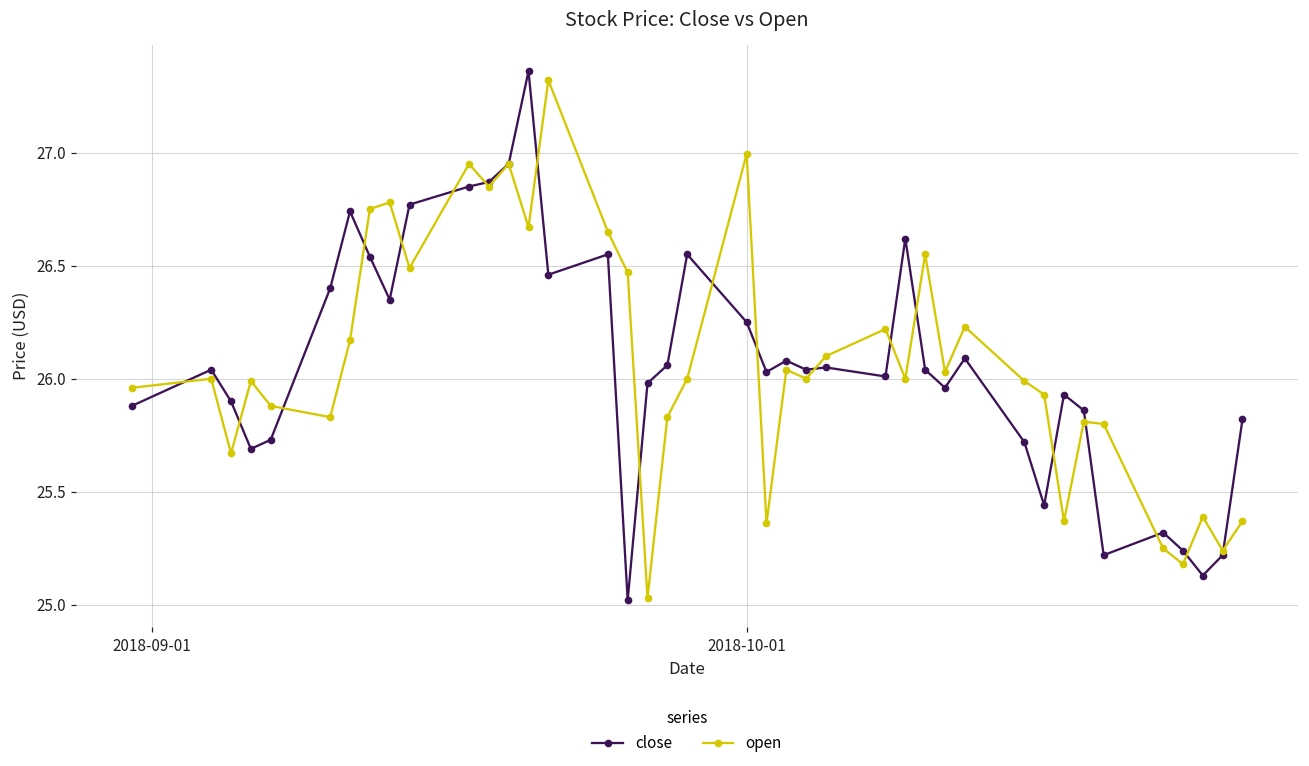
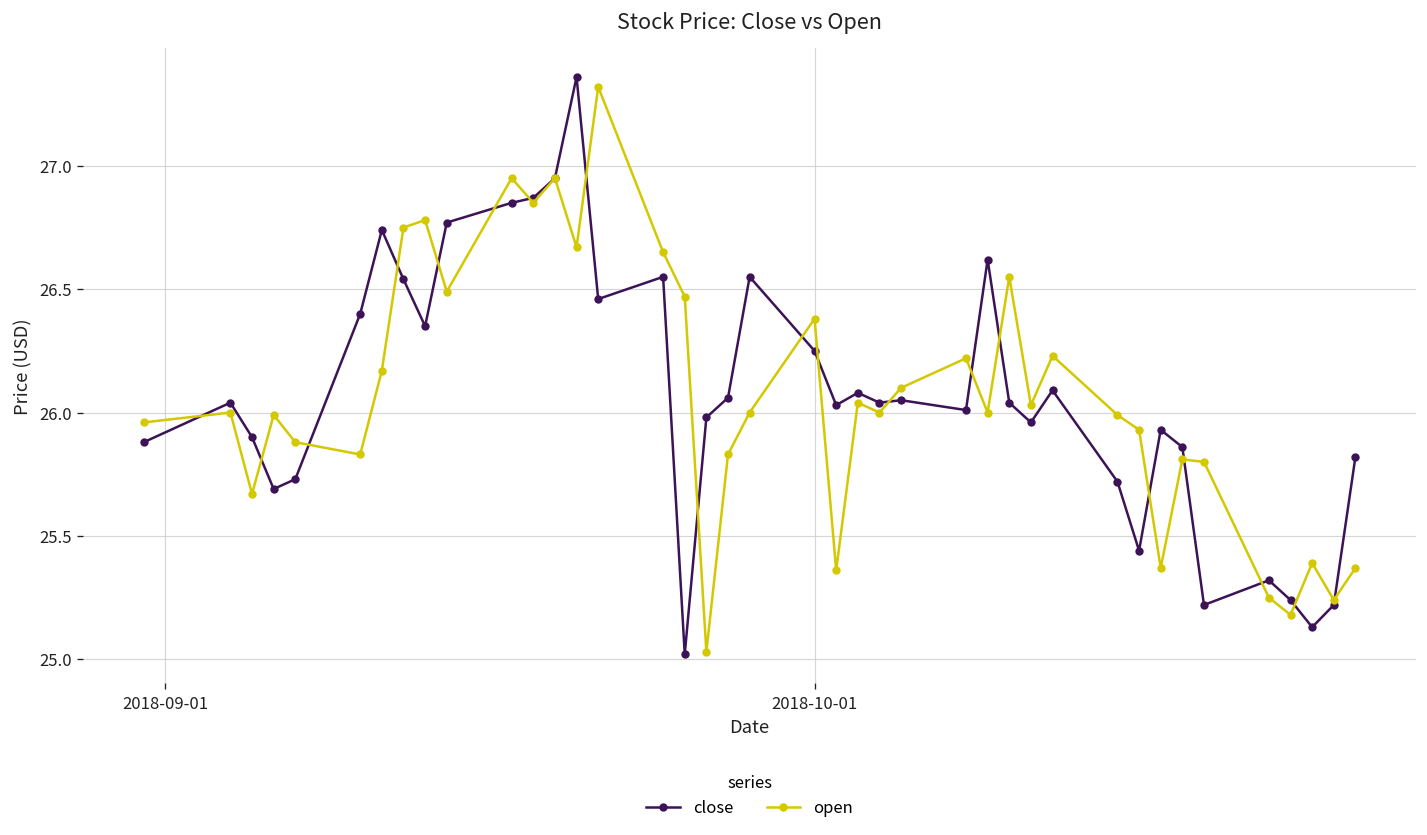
  {
    "close": {
      "2018-10-01": 26.25
    },
    "open": {
-     "2018-10-01": 26.99
+     "2018-10-01": 26.38
    }
  }
